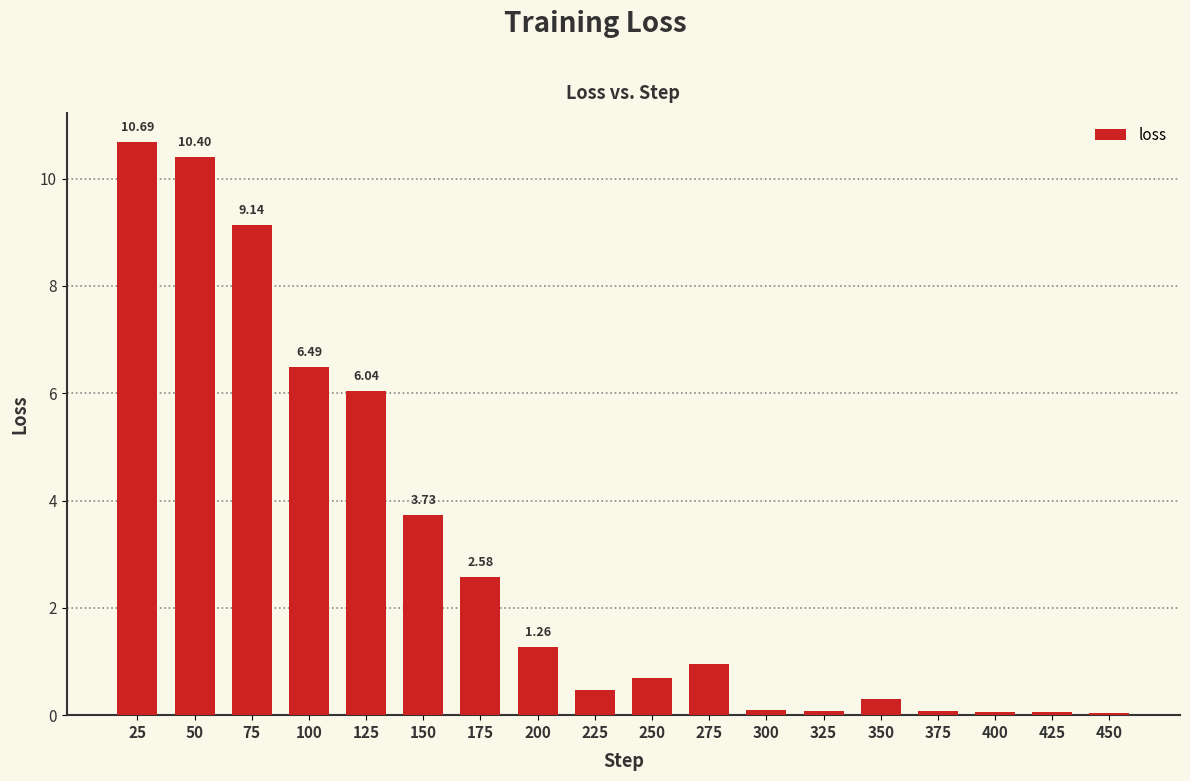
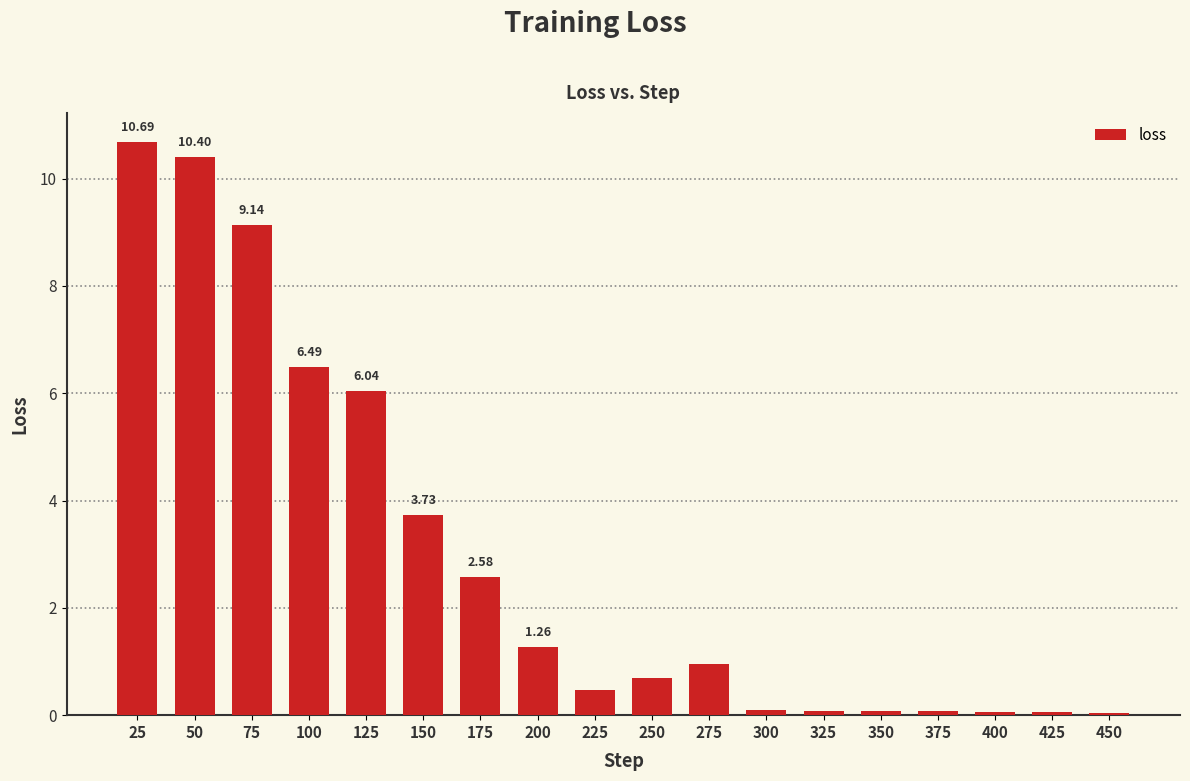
  {
    "225": 0.5,
    "250": 0.7,
    "275": 0.9,
    "300": 0.1,
    "325": 0.1,
-   "350": 0.3,
+   "350": 0.1,
    "375": 0.1,
    "400": 0.1,
    "425": 0.1,
    "450": 0.0
  }
